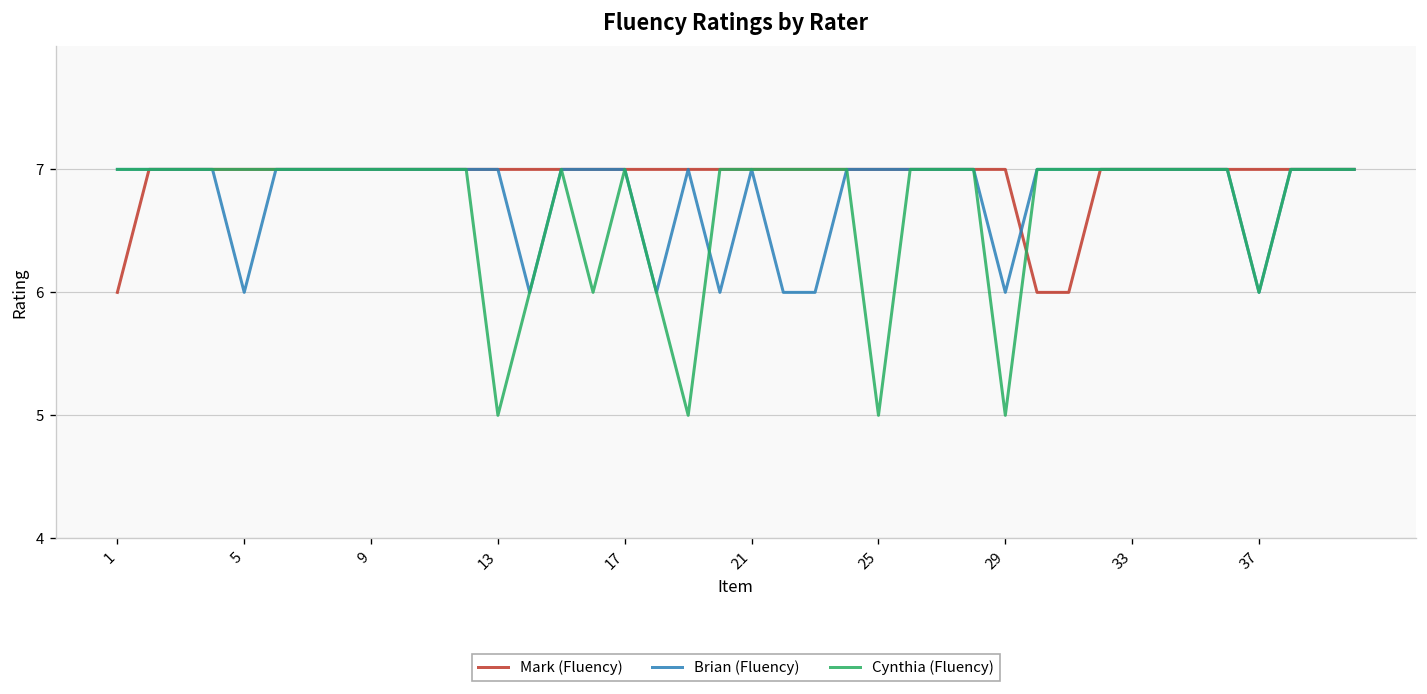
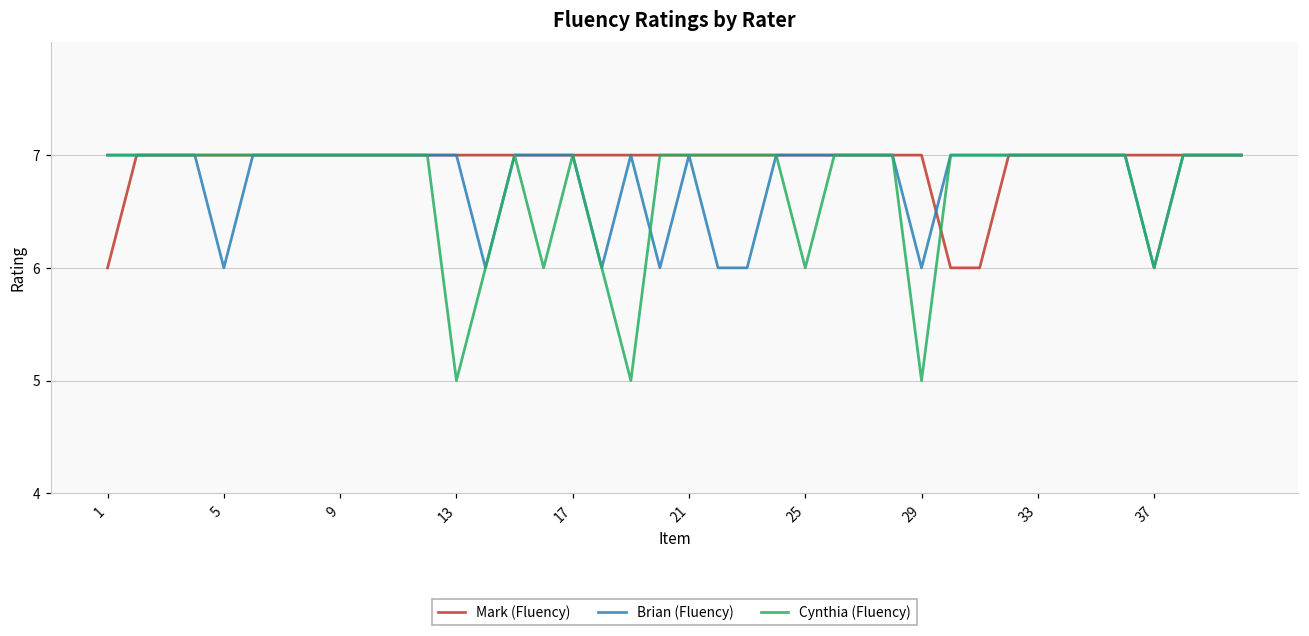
  {
    "Mark (Fluency)": {
      "1": 6,
      "29": 7,
      "37": 7
    },
    "Brian (Fluency)": {
      "5": 6,
      "29": 6
    },
    "Cynthia (Fluency)": {
      "13": 5,
-     "25": 5,
+     "25": 6,
      "29": 5
    }
  }
